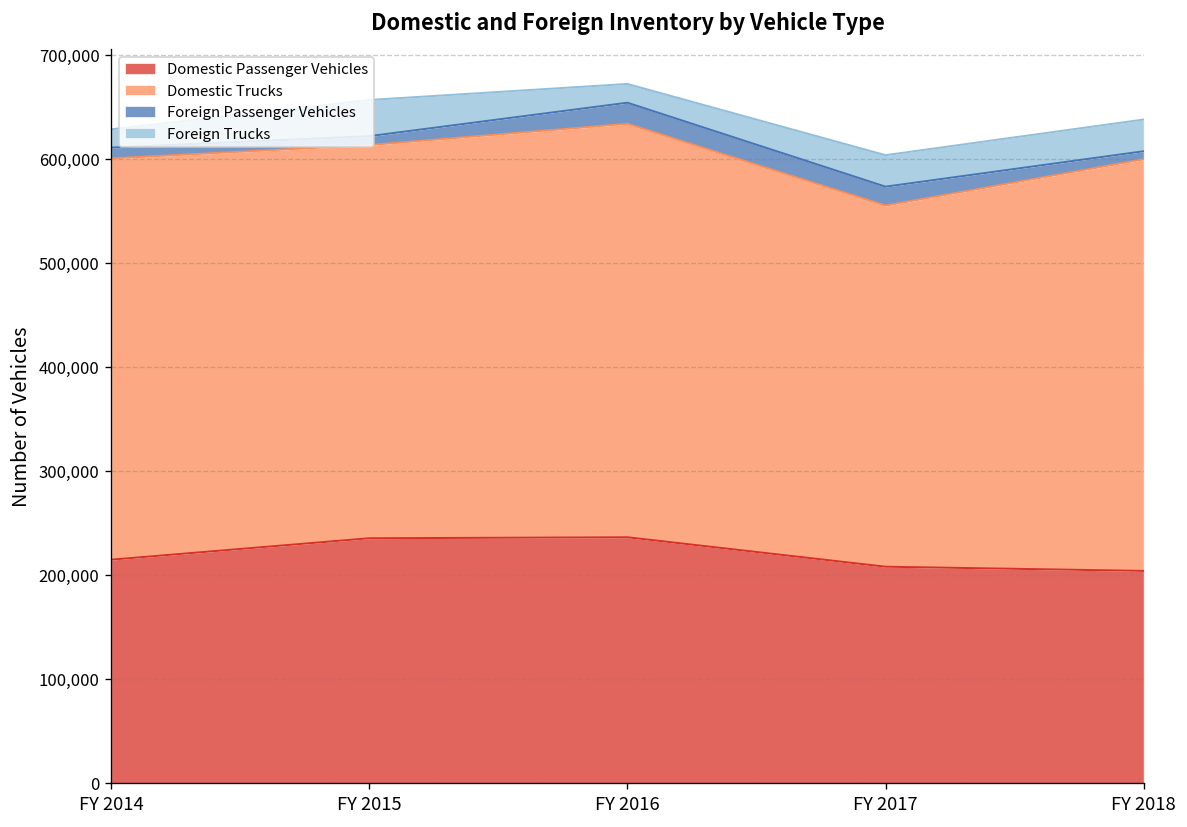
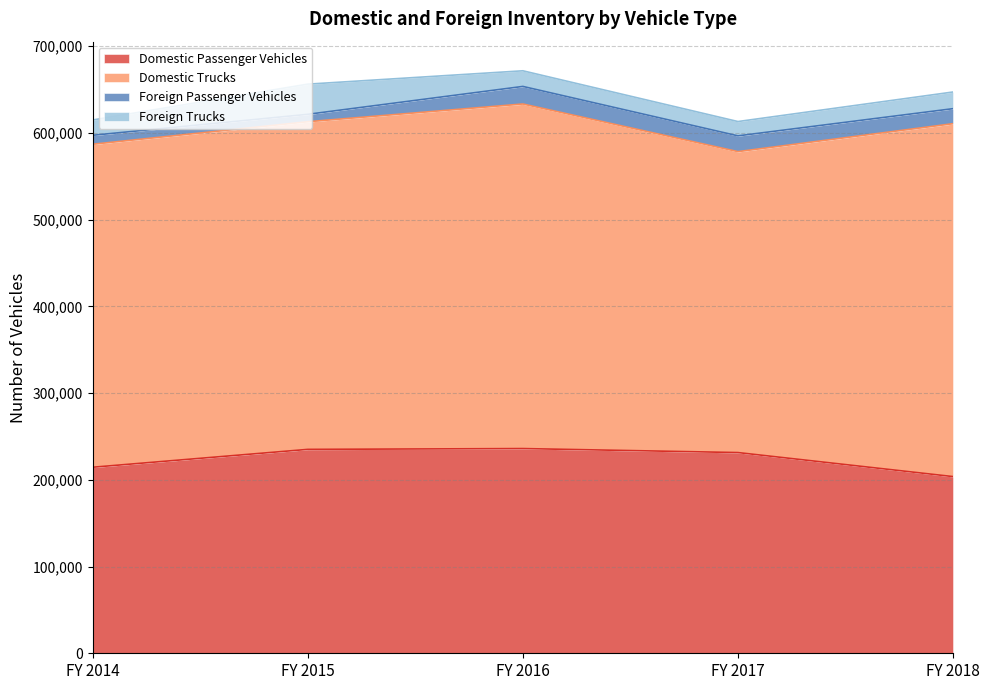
  {
    "Domestic Passenger Vehicles": {
      "FY 2014": "210,000",
      "FY 2015": "240,000",
      "FY 2016": "240,000",
-     "FY 2017": "210,000",
+     "FY 2017": "230,000",
      "FY 2018": "200,000"
    },
    "Domestic Trucks": {
-     "FY 2014": "390,000",
+     "FY 2014": "370,000",
      "FY 2016": "400,000",
      "FY 2017": "350,000",
-     "FY 2018": "400,000"
+     "FY 2018": "410,000"
    },
    "Foreign Passenger Vehicles": {
      "FY 2014": "10,000",
      "FY 2016": "20,000",
      "FY 2017": "20,000",
-     "FY 2018": "10,000"
+     "FY 2018": "20,000"
    },
    "Foreign Trucks": {
      "FY 2014": "20,000",
      "FY 2016": "20,000",
-     "FY 2017": "30,000",
-     "FY 2018": "30,000"
+     "FY 2017": "20,000",
+     "FY 2018": "20,000"
    }
  }
